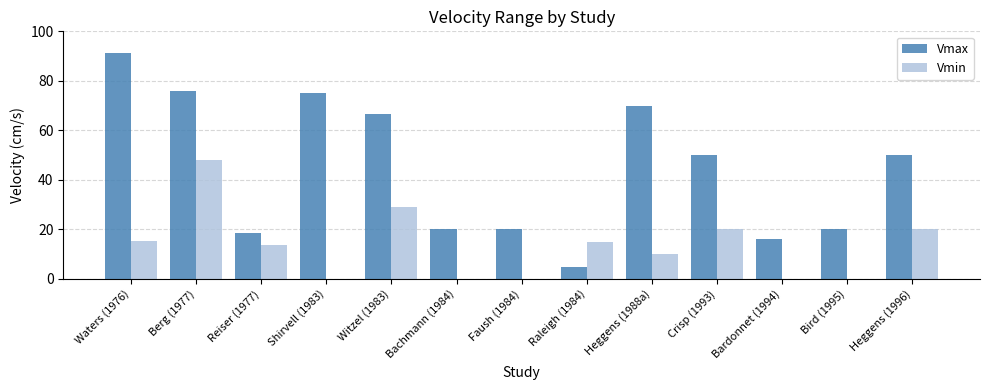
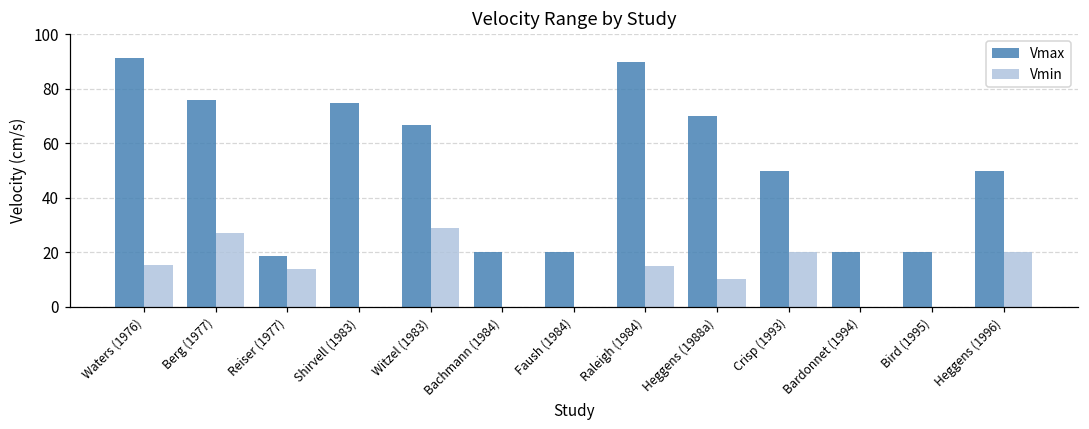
  {
    "Vmax": {
      "Waters (1976)": 91,
      "Berg (1977)": 76,
      "Reiser (1977)": 19,
      "Shirvell (1983)": 75,
      "Witzel (1983)": 67,
      "Bachmann (1984)": 20,
      "Faush (1984)": 20,
-     "Raleigh (1984)": 5,
+     "Raleigh (1984)": 90,
      "Heggens (1988a)": 70,
      "Crisp (1993)": 50,
-     "Bardonnet (1994)": 16,
+     "Bardonnet (1994)": 20,
      "Bird (1995)": 20,
      "Heggens (1996)": 50
    },
    "Vmin": {
      "Waters (1976)": 15,
-     "Berg (1977)": 48,
+     "Berg (1977)": 27,
      "Reiser (1977)": 14,
      "Shirvell (1983)": 0,
      "Witzel (1983)": 29,
      "Bachmann (1984)": 0,
      "Faush (1984)": 0,
      "Raleigh (1984)": 15,
      "Heggens (1988a)": 10,
      "Crisp (1993)": 20,
      "Bardonnet (1994)": 0,
      "Bird (1995)": 0,
      "Heggens (1996)": 20
    }
  }
